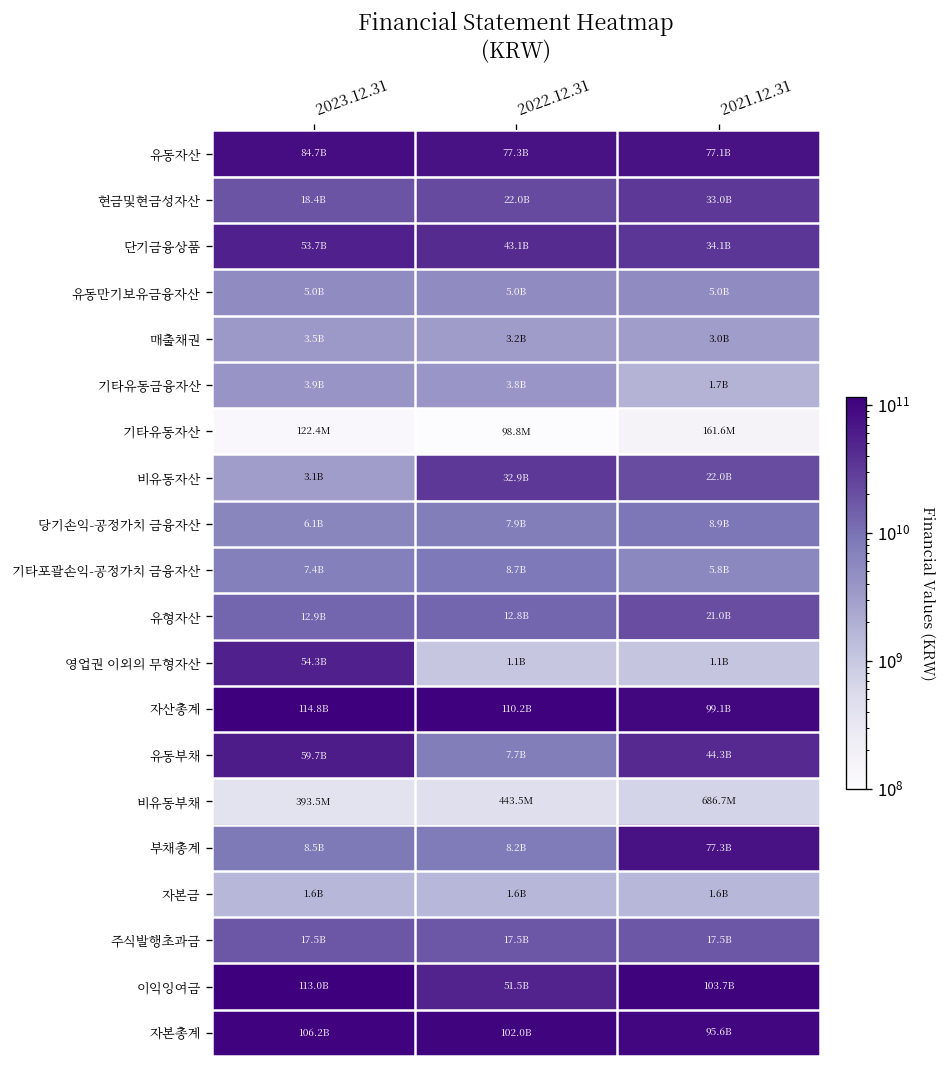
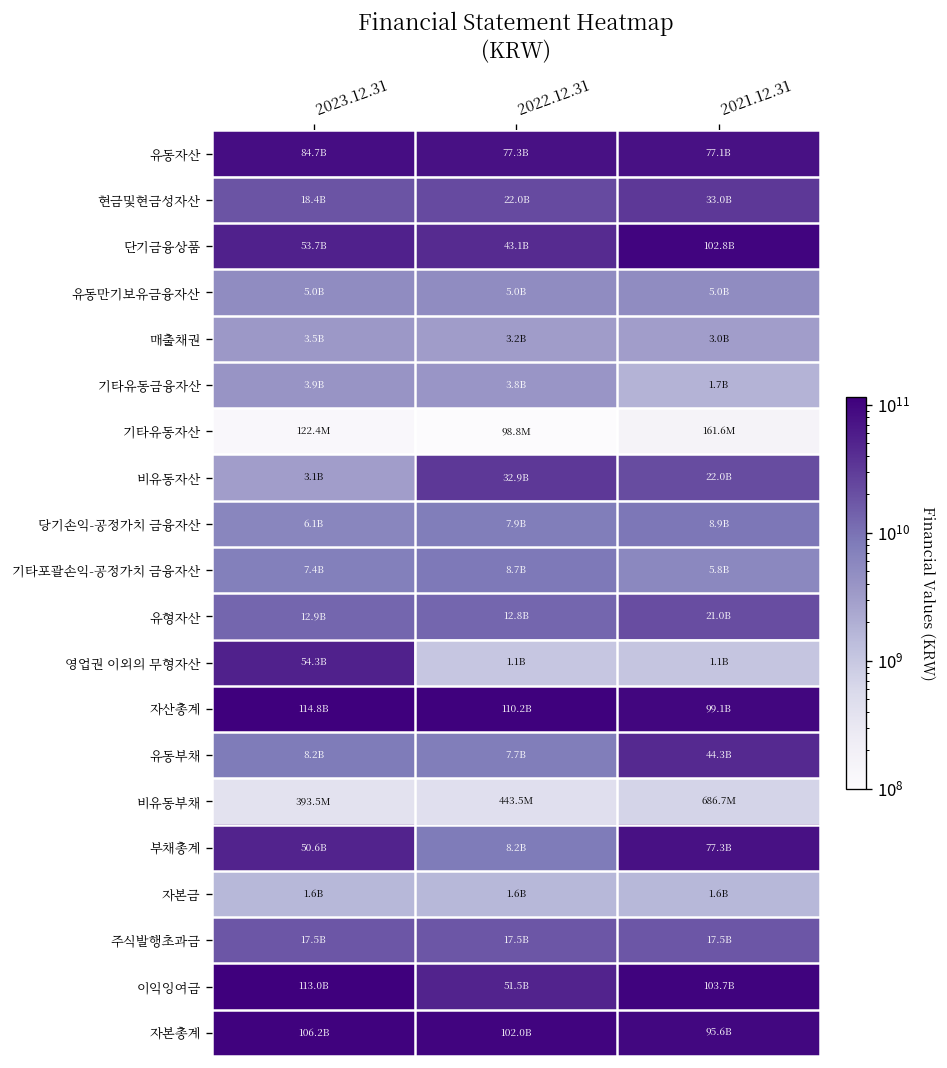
  {
    "유동자산": {
      "2023.12.31": "84.7B",
      "2022.12.31": "77.3B",
      "2021.12.31": "77.1B"
    },
    "현금및현금성자산": {
      "2023.12.31": "18.4B",
      "2022.12.31": "22.0B",
      "2021.12.31": "33.0B"
    },
    "단기금융상품": {
      "2023.12.31": "53.7B",
      "2022.12.31": "43.1B",
-     "2021.12.31": "34.1B"
+     "2021.12.31": "102.8B"
    },
    "유동만기보유금융자산": {
      "2023.12.31": "5.0B",
      "2022.12.31": "5.0B",
      "2021.12.31": "5.0B"
    },
    "매출채권": {
      "2023.12.31": "3.5B",
      "2022.12.31": "3.2B",
      "2021.12.31": "3.0B"
    },
    "기타유동금융자산": {
      "2023.12.31": "3.9B",
      "2022.12.31": "3.8B",
      "2021.12.31": "1.7B"
    },
    "기타유동자산": {
      "2023.12.31": "122.4M",
      "2022.12.31": "98.8M",
      "2021.12.31": "161.6M"
    },
    "비유동자산": {
      "2023.12.31": "3.1B",
      "2022.12.31": "32.9B",
      "2021.12.31": "22.0B"
    },
    "당기손익-공정가치 금융자산": {
      "2023.12.31": "6.1B",
      "2022.12.31": "7.9B",
      "2021.12.31": "8.9B"
    },
    "기타포괄손익-공정가치 금융자산": {
      "2023.12.31": "7.4B",
      "2022.12.31": "8.7B",
      "2021.12.31": "5.8B"
    },
    "유형자산": {
      "2023.12.31": "12.9B",
      "2022.12.31": "12.8B",
      "2021.12.31": "21.0B"
    },
    "영업권 이외의 무형자산": {
      "2023.12.31": "54.3B",
      "2022.12.31": "1.1B",
      "2021.12.31": "1.1B"
    },
    "자산총계": {
      "2023.12.31": "114.8B",
      "2022.12.31": "110.2B",
      "2021.12.31": "99.1B"
    },
    "유동부채": {
-     "2023.12.31": "59.7B",
+     "2023.12.31": "8.2B",
      "2022.12.31": "7.7B",
      "2021.12.31": "44.3B"
    },
    "비유동부채": {
      "2023.12.31": "393.5M",
      "2022.12.31": "443.5M",
      "2021.12.31": "686.7M"
    },
    "부채총계": {
-     "2023.12.31": "8.5B",
+     "2023.12.31": "50.6B",
      "2022.12.31": "8.2B",
      "2021.12.31": "77.3B"
    },
    "자본금": {
      "2023.12.31": "1.6B",
      "2022.12.31": "1.6B",
      "2021.12.31": "1.6B"
    },
    "주식발행초과금": {
      "2023.12.31": "17.5B",
      "2022.12.31": "17.5B",
      "2021.12.31": "17.5B"
    },
    "이익잉여금": {
      "2023.12.31": "113.0B",
      "2022.12.31": "51.5B",
      "2021.12.31": "103.7B"
    },
    "자본총계": {
      "2023.12.31": "106.2B",
      "2022.12.31": "102.0B",
      "2021.12.31": "95.6B"
    }
  }
